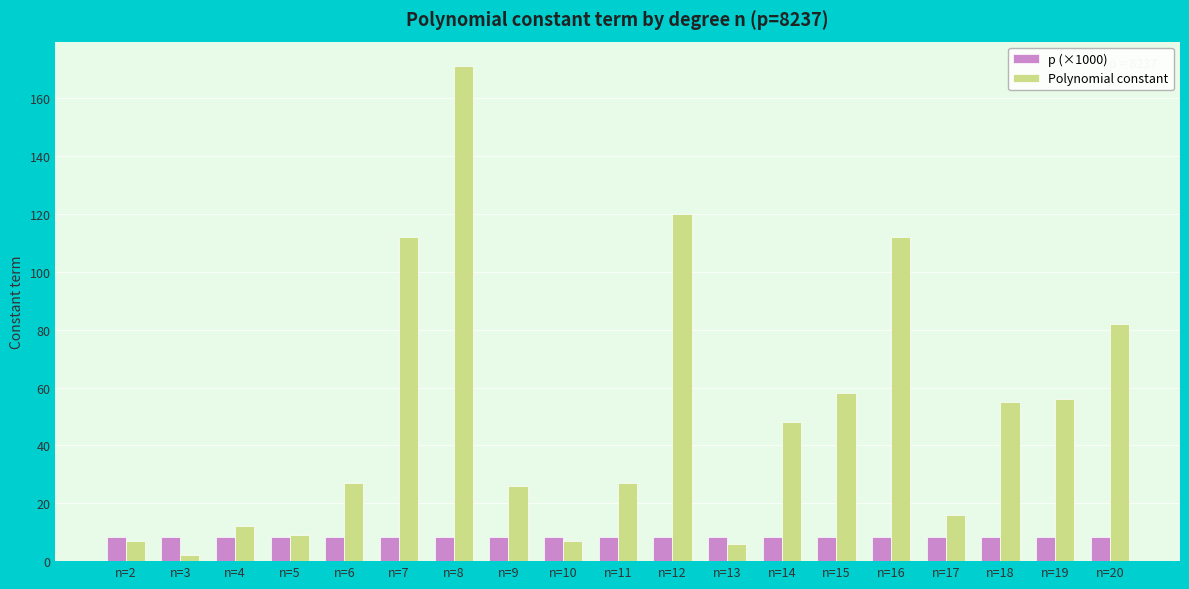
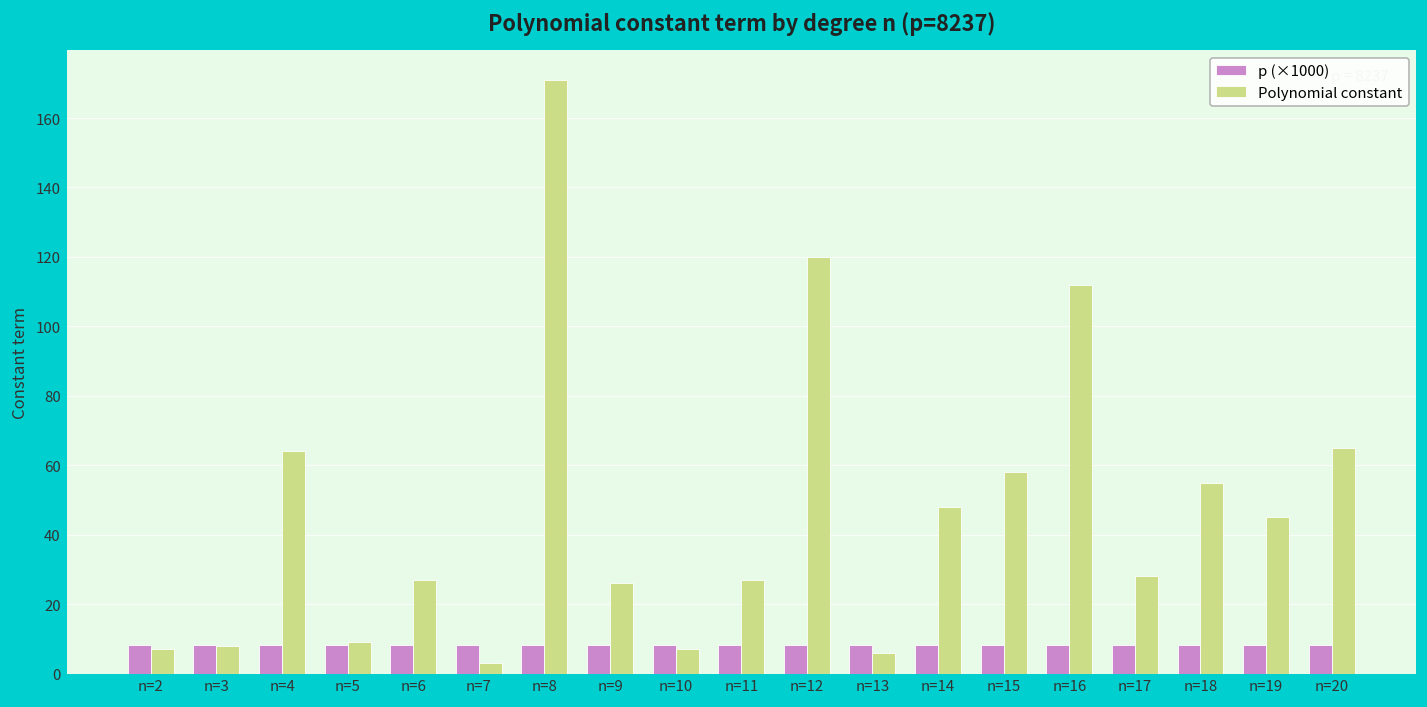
  {
    "p (×1000)": {
      "n=2": 8,
      "n=3": 8,
      "n=4": 8,
      "n=5": 8,
      "n=6": 8,
      "n=7": 8,
      "n=8": 8,
      "n=9": 8,
      "n=10": 8,
      "n=11": 8,
      "n=12": 8,
      "n=13": 8,
      "n=14": 8,
      "n=15": 8,
      "n=16": 8,
      "n=17": 8,
      "n=18": 8,
      "n=19": 8,
      "n=20": 8
    },
    "Polynomial constant": {
      "n=2": 7,
-     "n=3": 2,
-     "n=4": 12,
+     "n=3": 8,
+     "n=4": 64,
      "n=5": 9,
      "n=6": 27,
-     "n=7": 112,
+     "n=7": 3,
      "n=8": 171,
      "n=9": 26,
      "n=10": 7,
      "n=11": 27,
      "n=12": 120,
      "n=13": 6,
      "n=14": 48,
      "n=15": 58,
      "n=16": 112,
-     "n=17": 16,
+     "n=17": 28,
      "n=18": 55,
-     "n=19": 56,
-     "n=20": 82
+     "n=19": 45,
+     "n=20": 65
    }
  }
